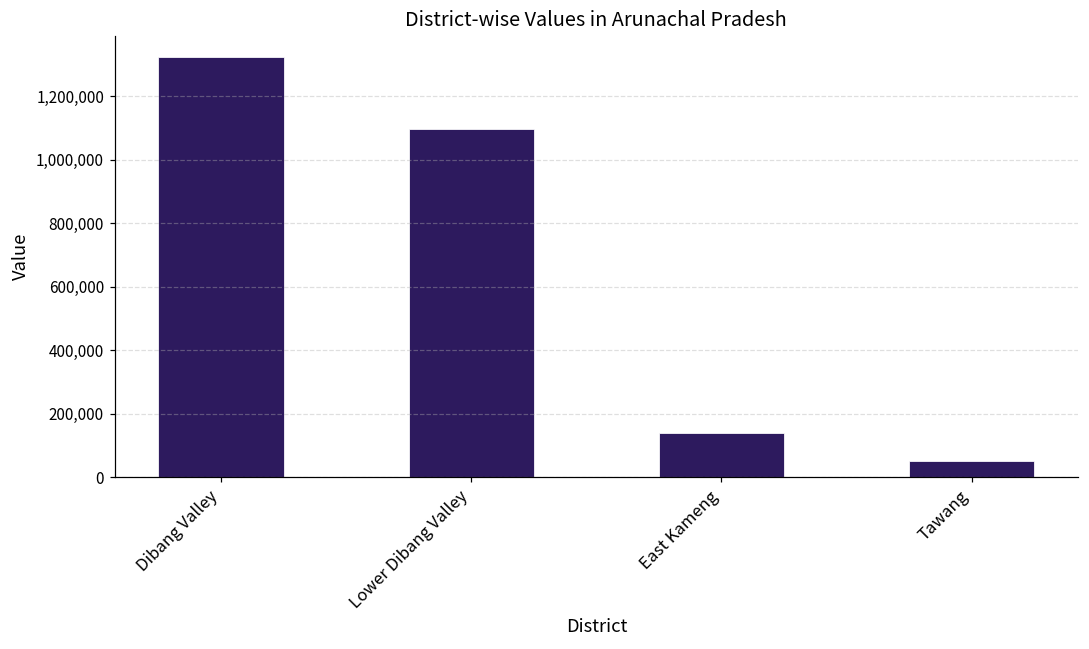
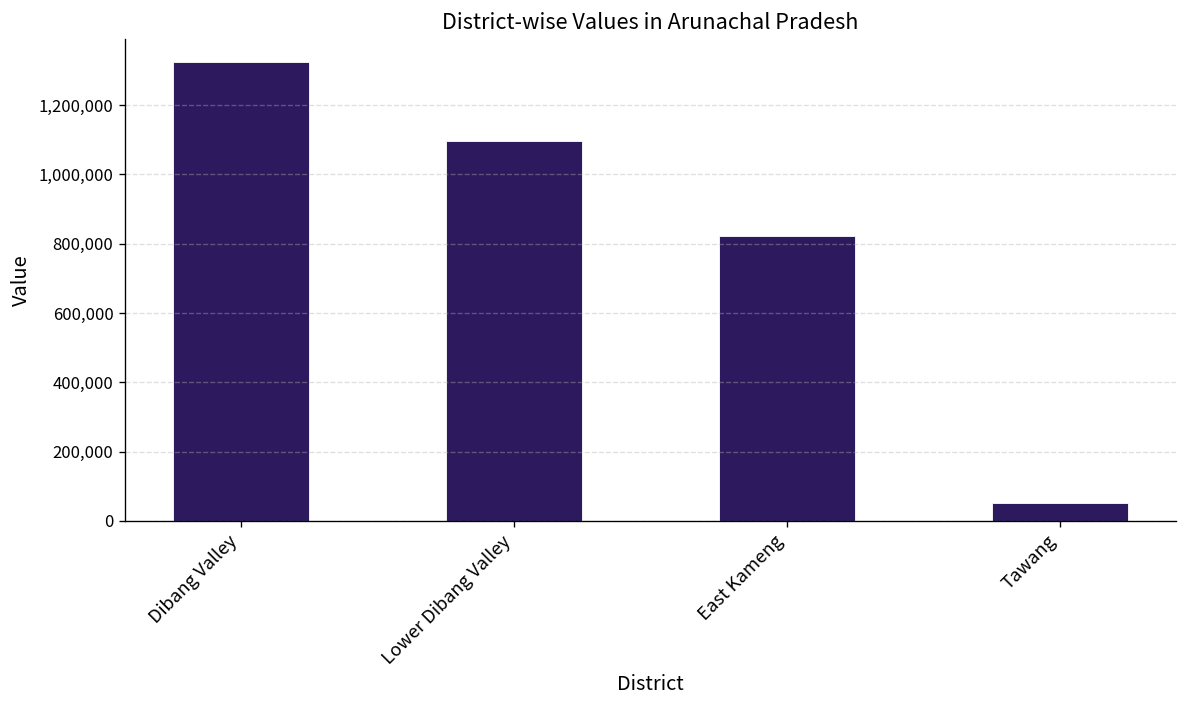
  {
    "Dibang Valley": "1,330,000",
    "Lower Dibang Valley": "1,100,000",
-   "East Kameng": "140,000",
+   "East Kameng": "820,000",
    "Tawang": "50,000"
  }
